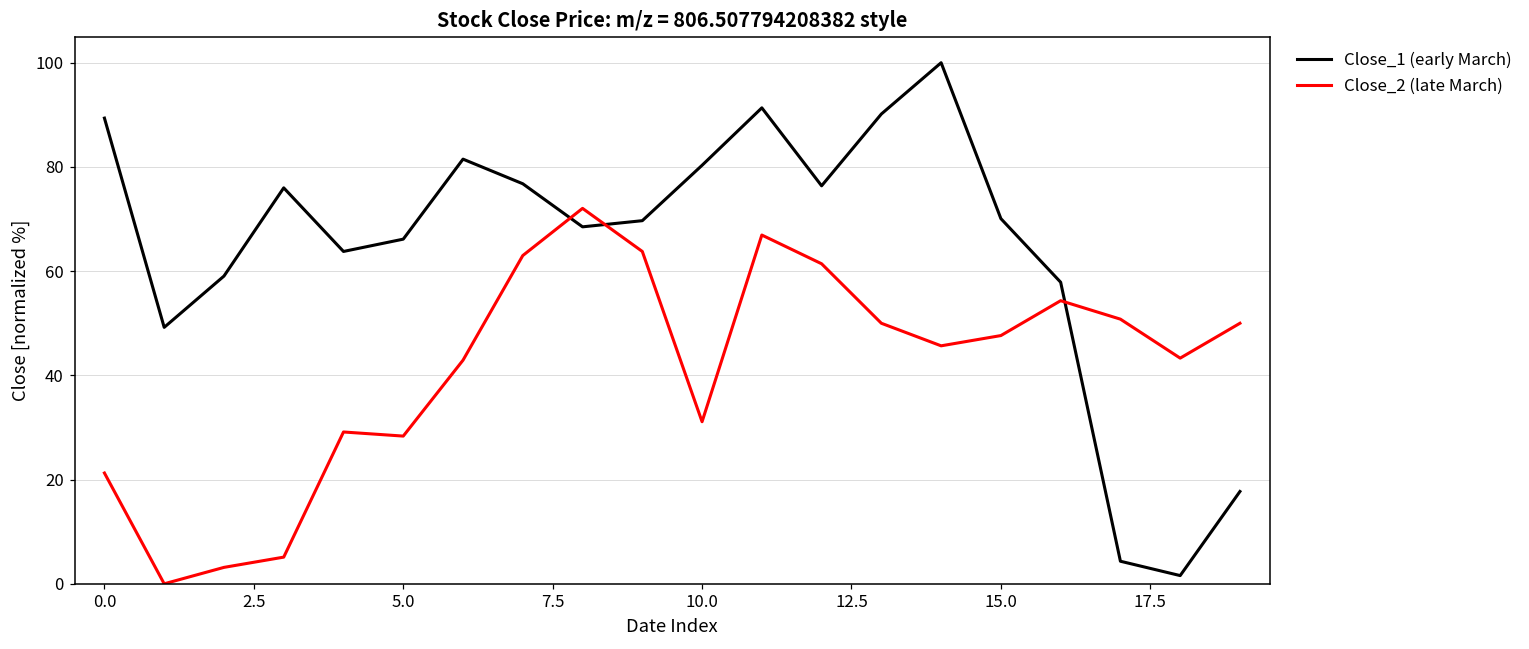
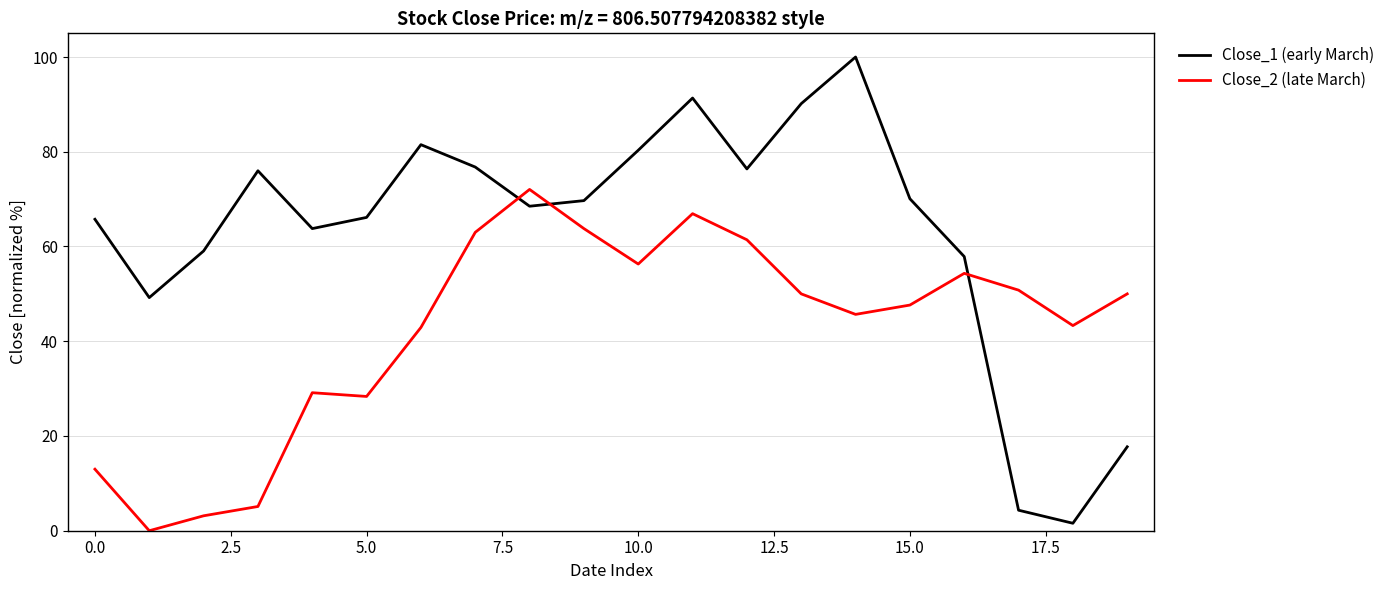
  {
    "Close_1 (early March)": {
-     "0.0": 89,
+     "0.0": 66,
      "5.0": 66,
      "10.0": 80,
      "15.0": 70
    },
    "Close_2 (late March)": {
-     "0.0": 21,
+     "0.0": 13,
      "5.0": 28,
-     "10.0": 31,
+     "10.0": 56,
      "15.0": 48
    }
  }
